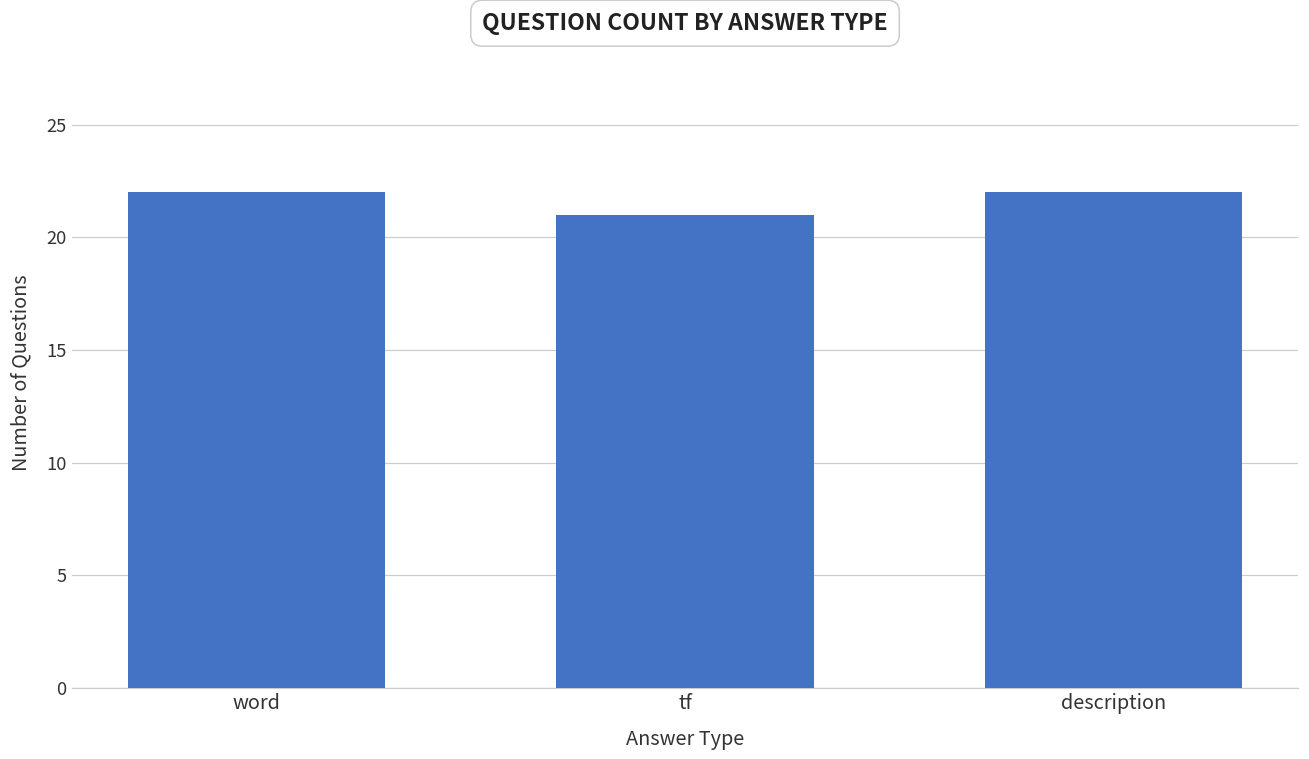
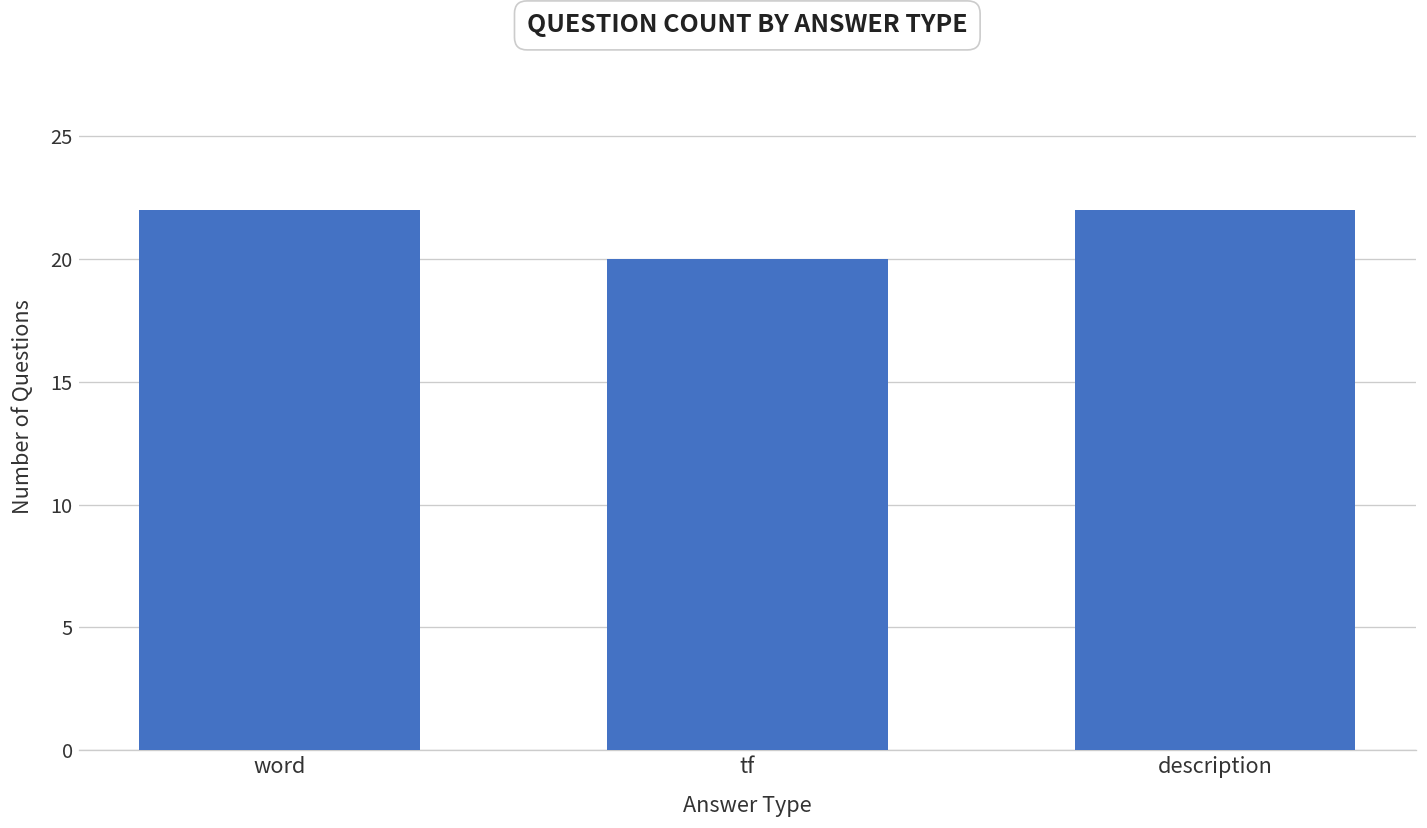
  {
    "word": 22,
-   "tf": 21,
+   "tf": 20,
    "description": 22
  }
